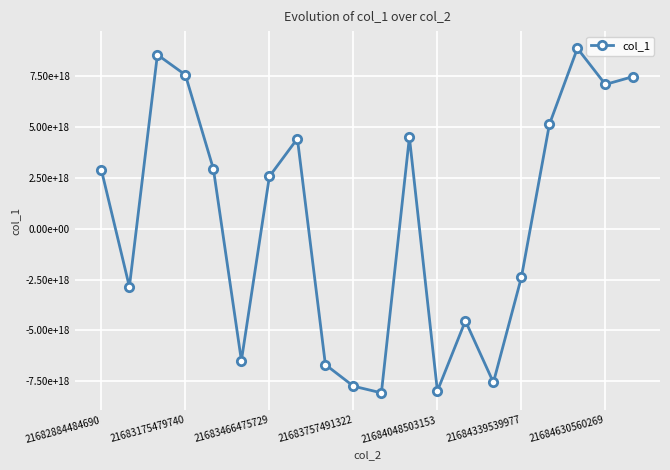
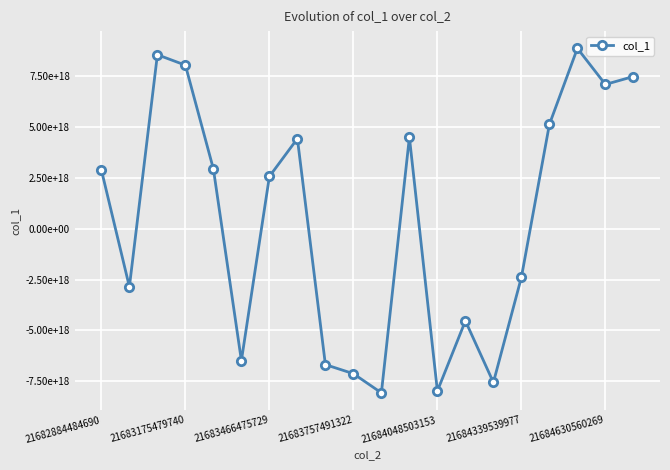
  {
    "21682884484690": 2900000000000000000,
-   "21683175479740": 7600000000000000000,
+   "21683175479740": 8100000000000000000,
    "21683466475729": 2600000000000000000,
-   "21683757491322": -7700000000000000000,
+   "21683757491322": -7100000000000000000,
    "21684048503153": -8000000000000000000,
    "21684339539977": -2400000000000000000,
    "21684630560269": 7100000000000000000
  }
